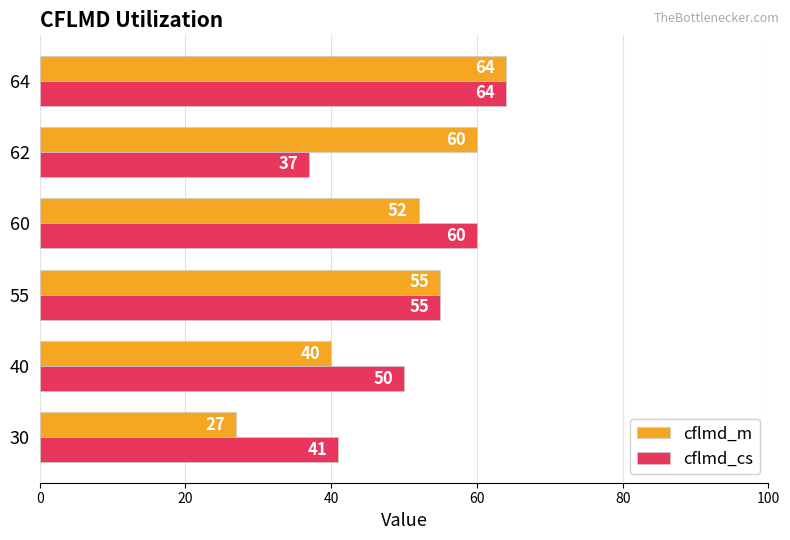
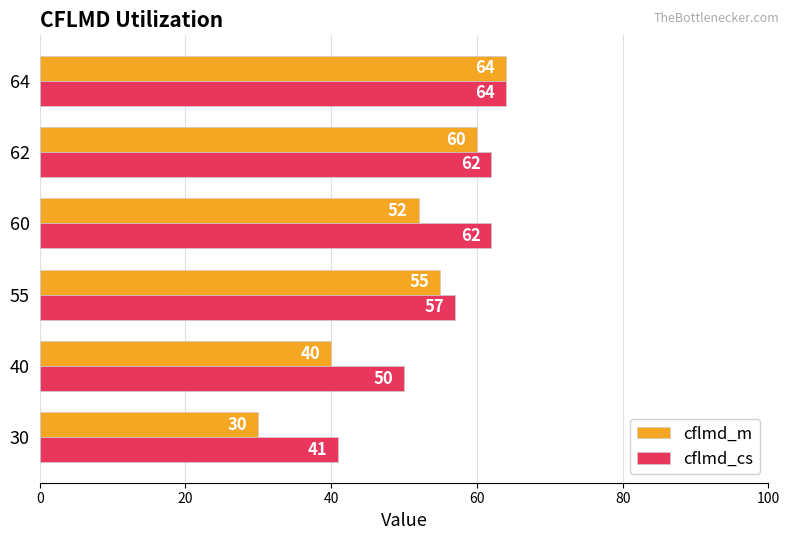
  {
    "cflmd_m": {
      "64": 64,
      "62": 60,
      "60": 52,
      "55": 55,
      "40": 40,
-     "30": 27
+     "30": 30
    },
    "cflmd_cs": {
      "64": 64,
-     "62": 37,
-     "60": 60,
-     "55": 55,
+     "62": 62,
+     "60": 62,
+     "55": 57,
      "40": 50,
      "30": 41
    }
  }
